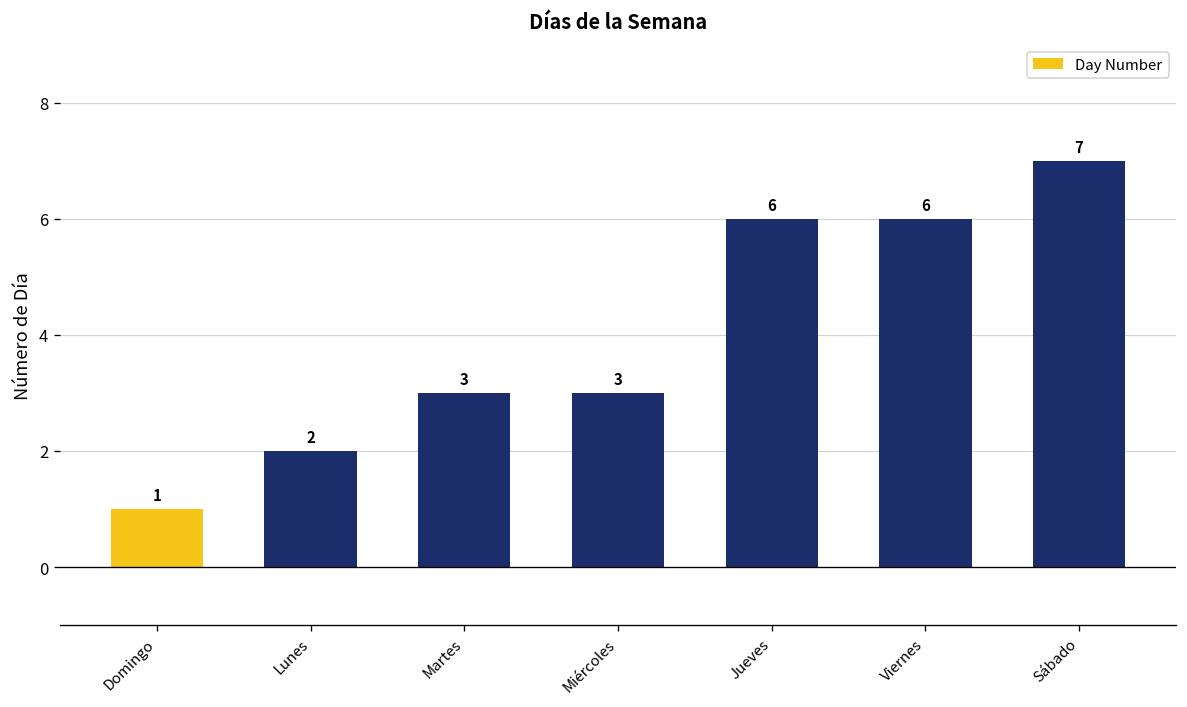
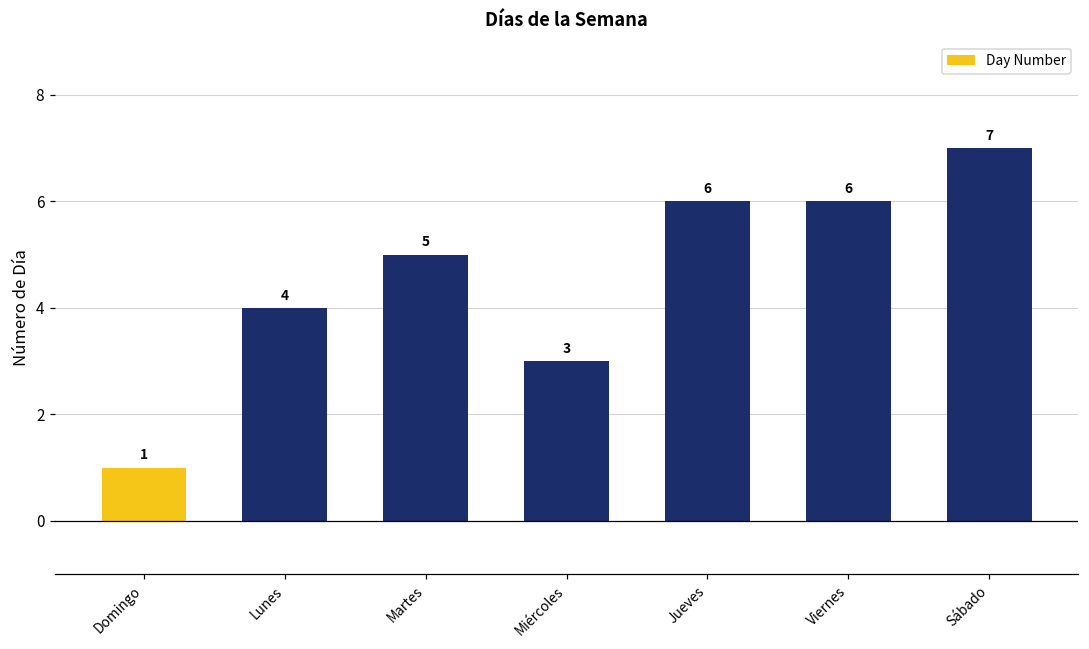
  {
    "Domingo": 1,
-   "Lunes": 2,
-   "Martes": 3,
+   "Lunes": 4,
+   "Martes": 5,
    "Miércoles": 3,
    "Jueves": 6,
    "Viernes": 6,
    "Sábado": 7
  }
